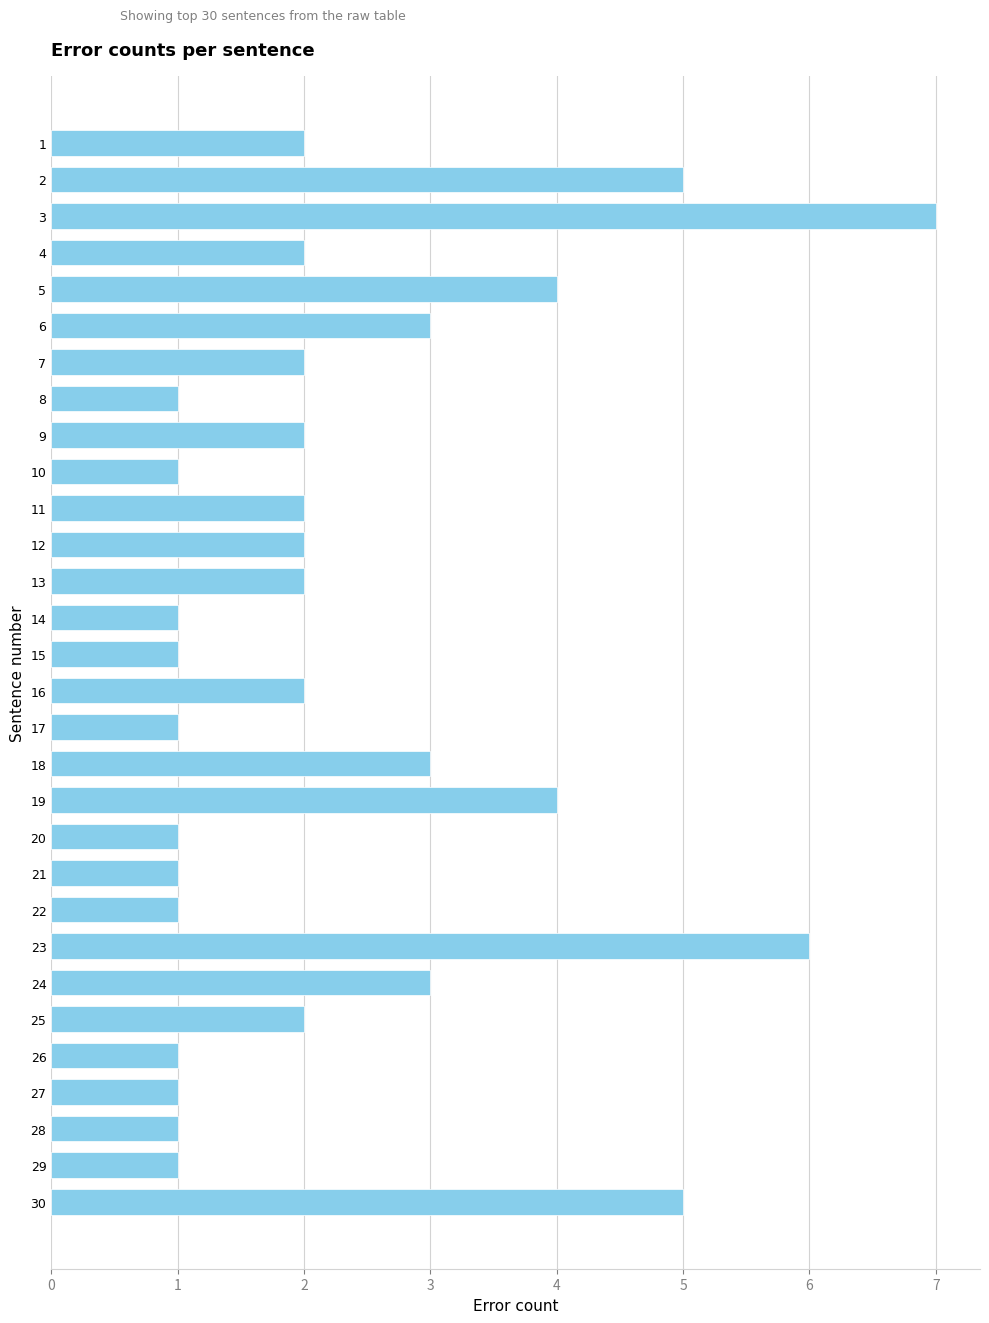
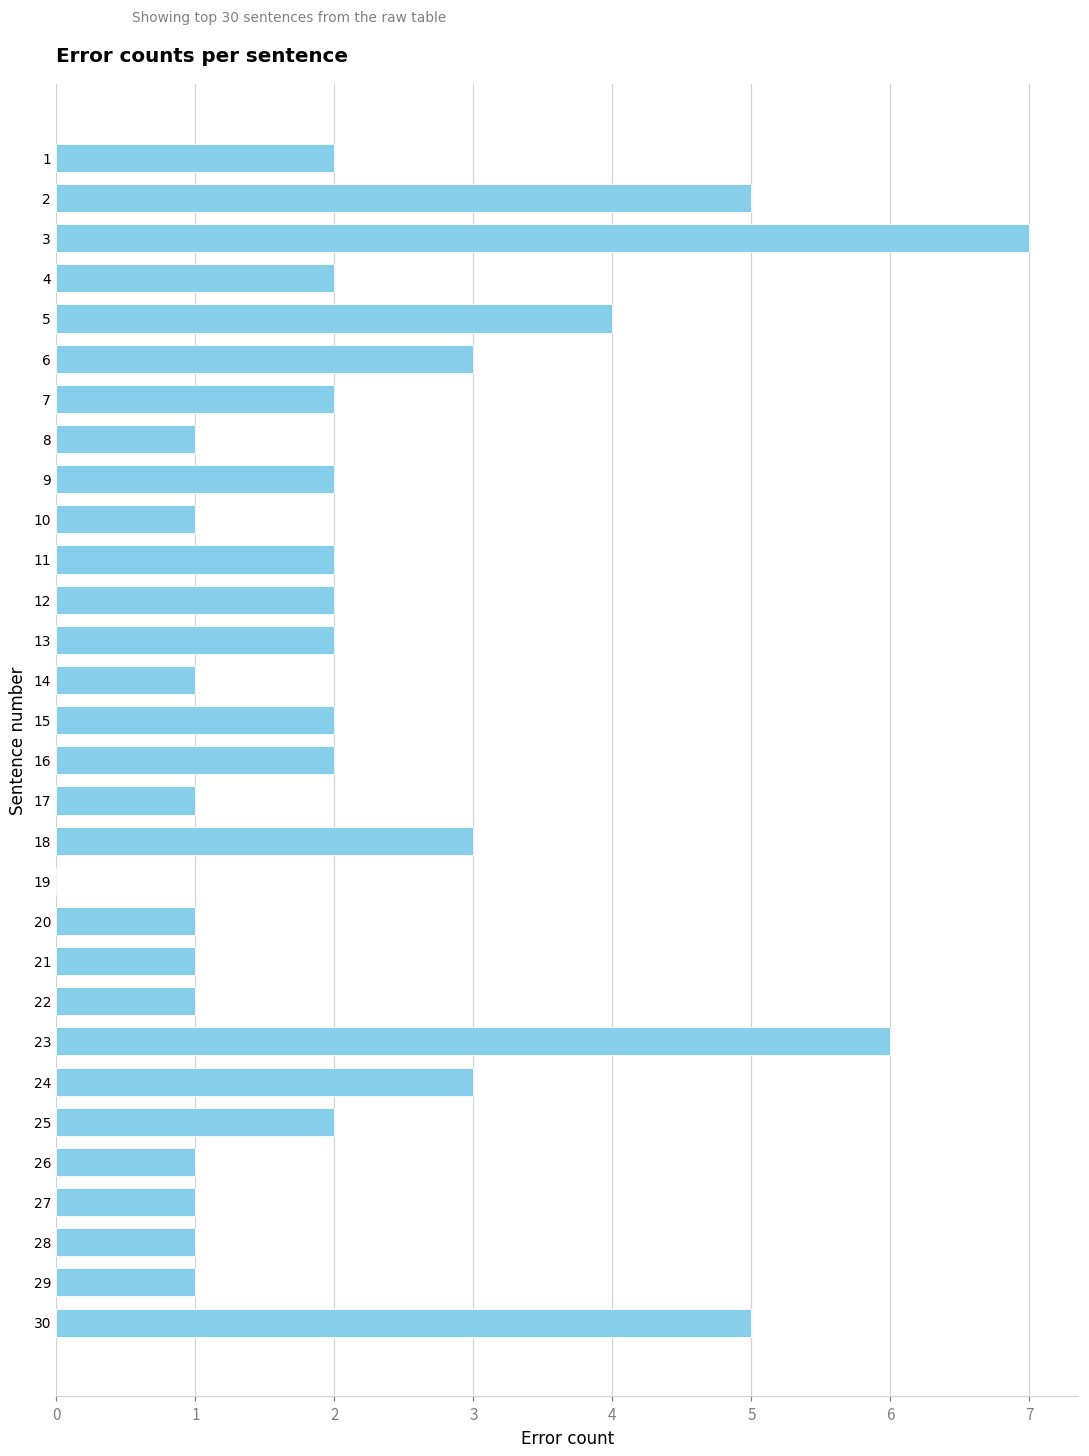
  {
    "1": 2,
    "2": 5,
    "3": 7,
    "4": 2,
    "5": 4,
    "6": 3,
    "7": 2,
    "8": 1,
    "9": 2,
    "10": 1,
    "11": 2,
    "12": 2,
    "13": 2,
    "14": 1,
-   "15": 1,
+   "15": 2,
    "16": 2,
    "17": 1,
    "18": 3,
-   "19": 4,
+   "19": 0,
    "20": 1,
    "21": 1,
    "22": 1,
    "23": 6,
    "24": 3,
    "25": 2,
    "26": 1,
    "27": 1,
    "28": 1,
    "29": 1,
    "30": 5
  }
